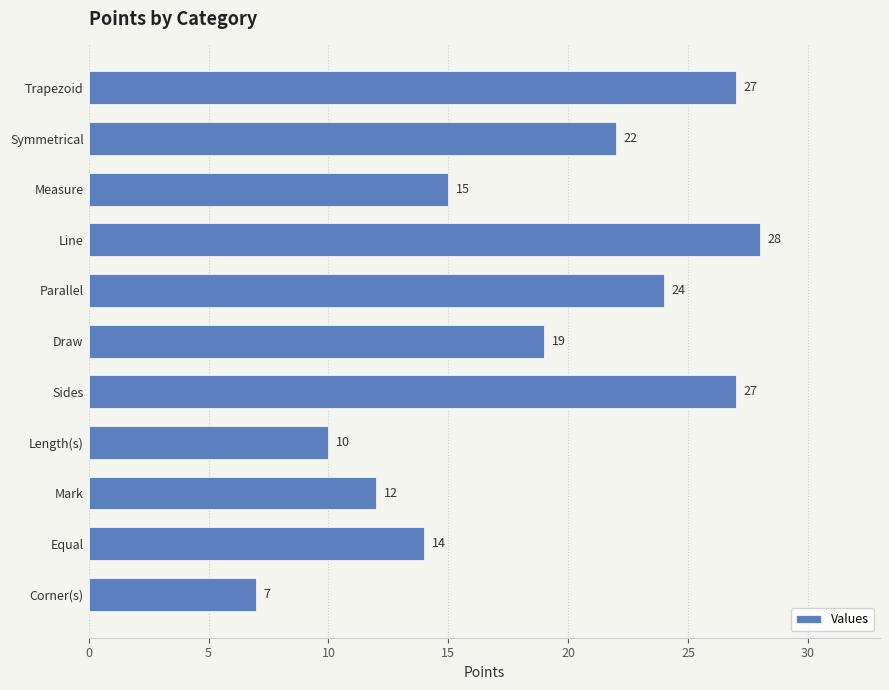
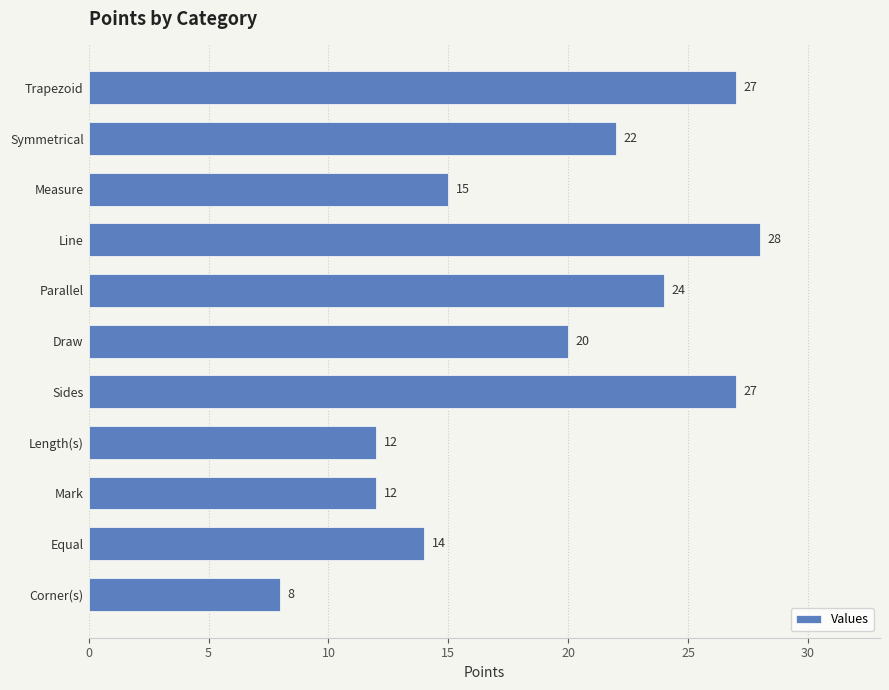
  {
    "Trapezoid": 27,
    "Symmetrical": 22,
    "Measure": 15,
    "Line": 28,
    "Parallel": 24,
-   "Draw": 19,
+   "Draw": 20,
    "Sides": 27,
-   "Length(s)": 10,
+   "Length(s)": 12,
    "Mark": 12,
    "Equal": 14,
-   "Corner(s)": 7
+   "Corner(s)": 8
  }
